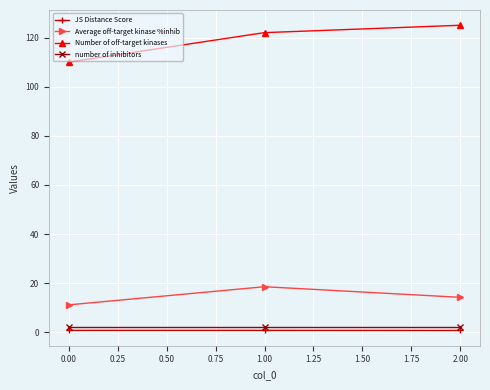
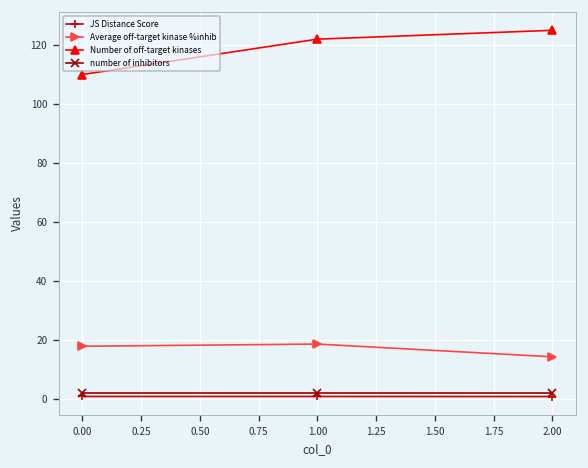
  {
    "Average off-target kinase %inhib": {
-     "0.00": 11,
+     "0.00": 18,
      "1.00": 19,
      "2.00": 14
    }
  }
